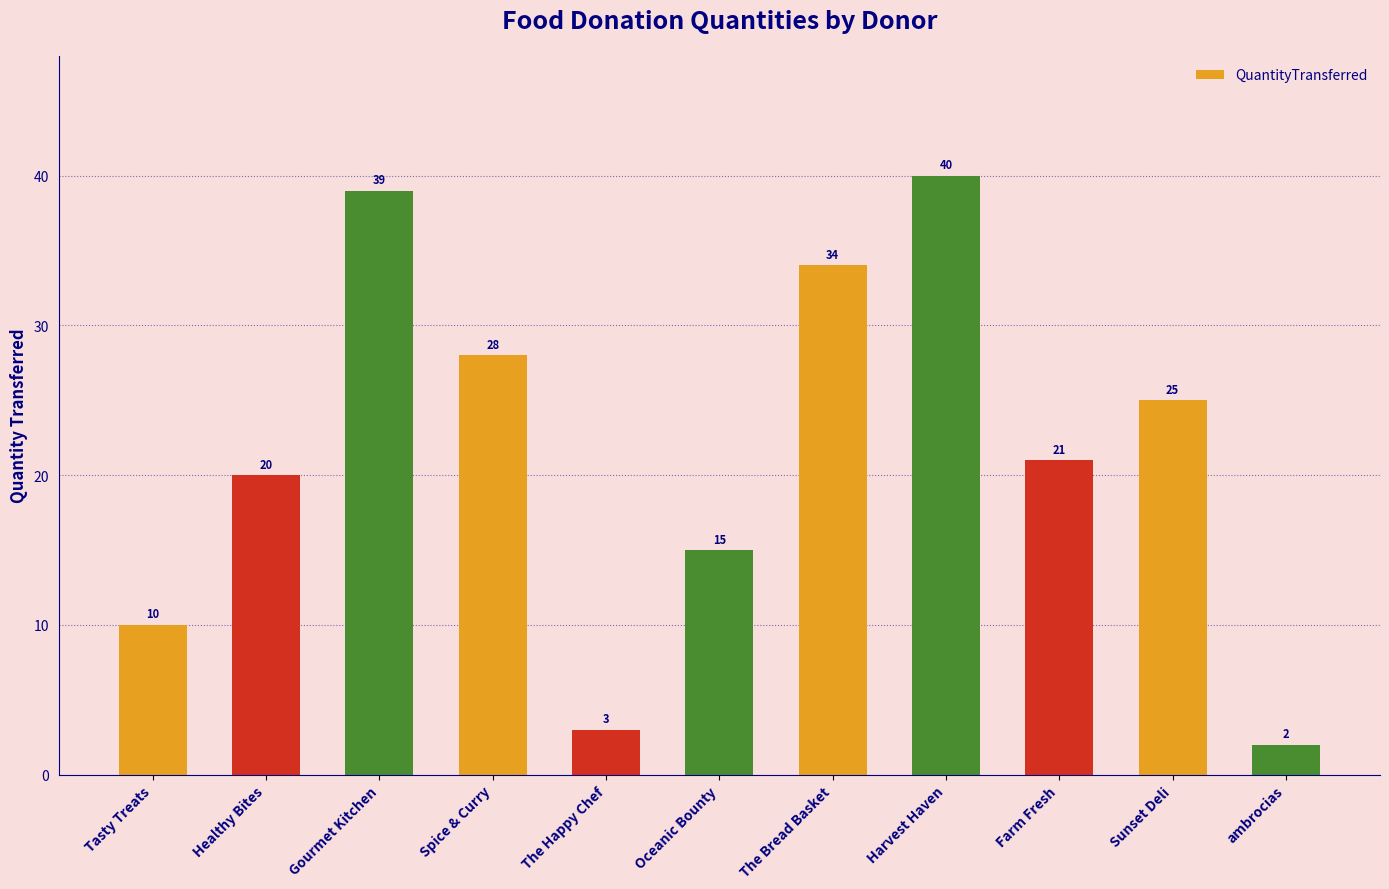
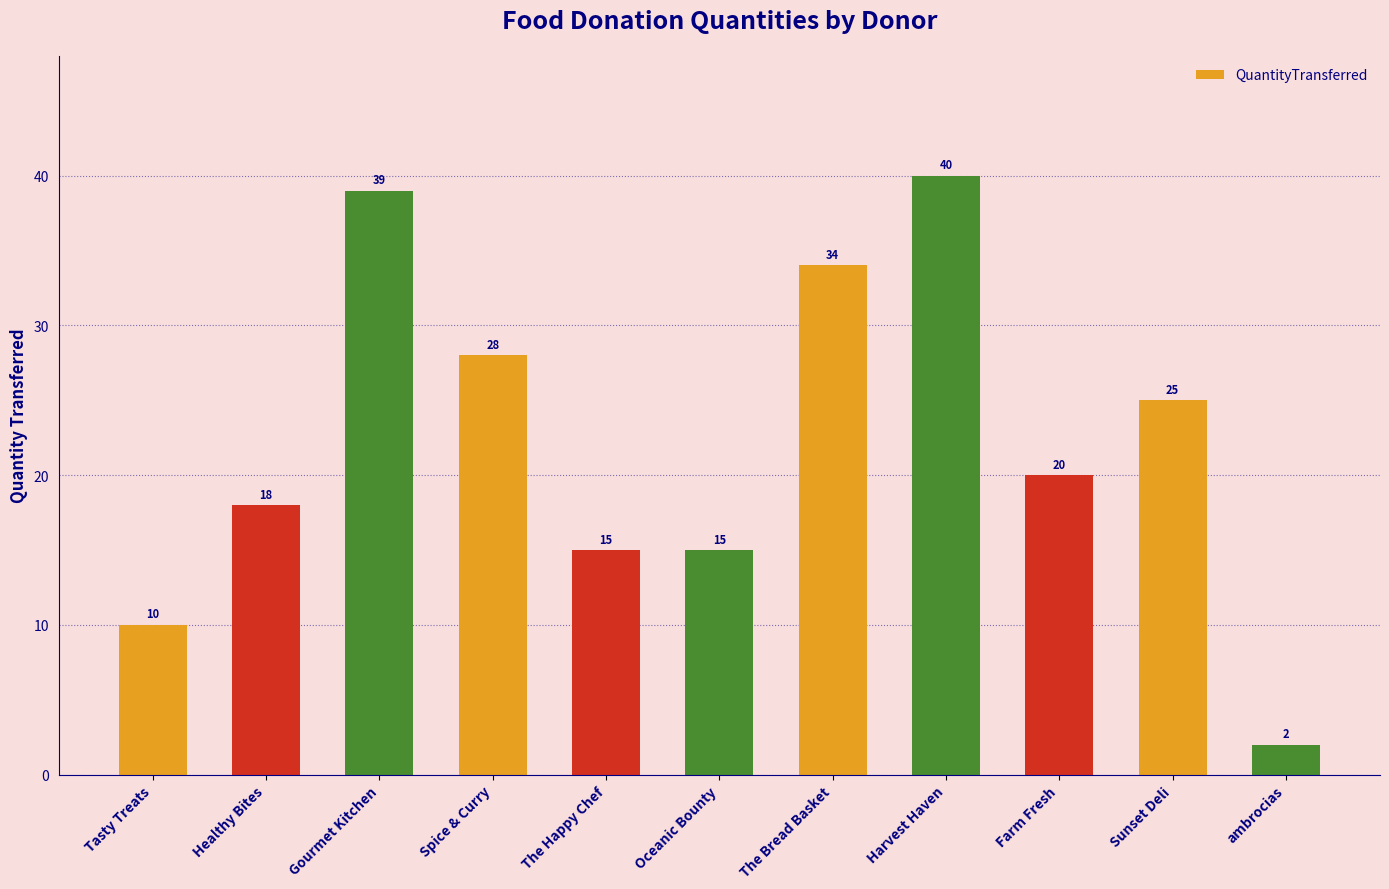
  {
    "Tasty Treats": 10,
-   "Healthy Bites": 20,
+   "Healthy Bites": 18,
    "Gourmet Kitchen": 39,
    "Spice & Curry": 28,
-   "The Happy Chef": 3,
+   "The Happy Chef": 15,
    "Oceanic Bounty": 15,
    "The Bread Basket": 34,
    "Harvest Haven": 40,
-   "Farm Fresh": 21,
+   "Farm Fresh": 20,
    "Sunset Deli": 25,
    "ambrocias": 2
  }
